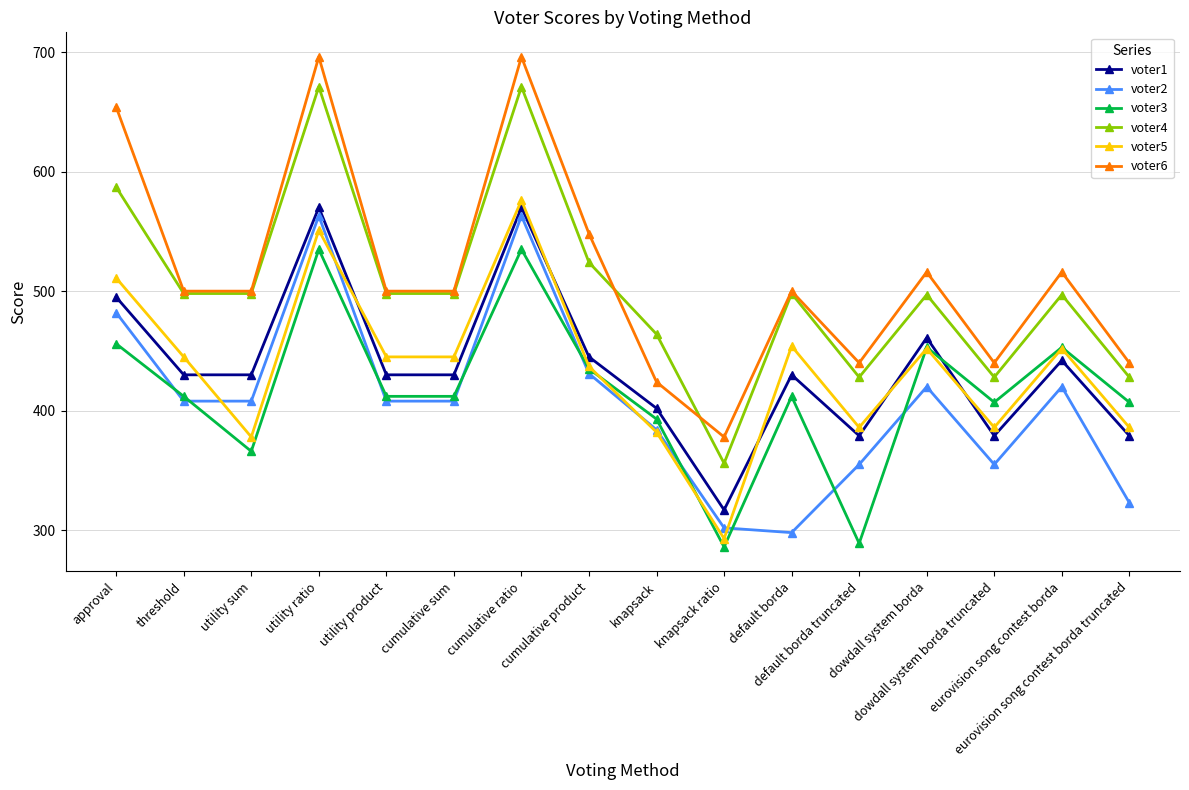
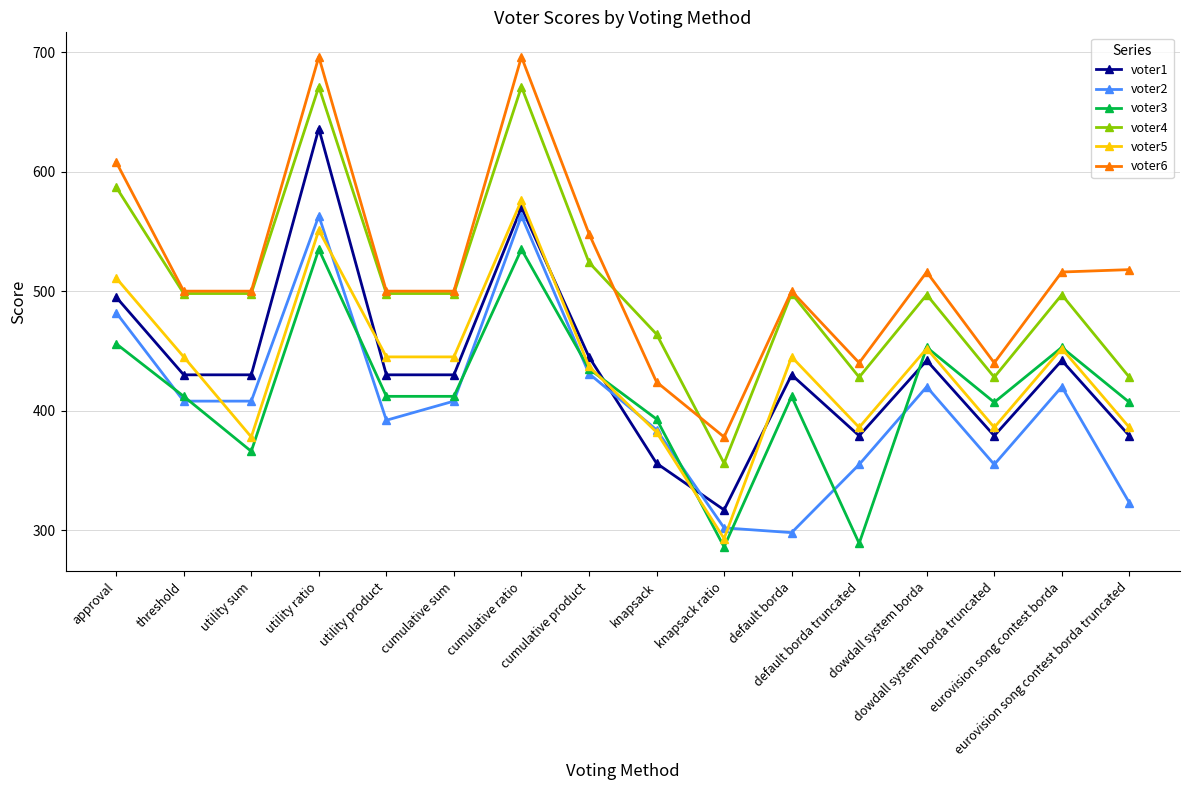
  {
    "voter1": {
      "approval": 495,
      "threshold": 430,
      "utility sum": 430,
-     "utility ratio": 570,
+     "utility ratio": 636,
      "utility product": 430,
      "cumulative sum": 430,
      "cumulative ratio": 570,
      "cumulative product": 445,
-     "knapsack": 402,
+     "knapsack": 356,
      "knapsack ratio": 317,
      "default borda": 430,
      "default borda truncated": 379,
-     "dowdall system borda": 461,
+     "dowdall system borda": 442,
      "dowdall system borda truncated": 379,
      "eurovision song contest borda": 442,
      "eurovision song contest borda truncated": 379
    },
    "voter2": {
      "approval": 482,
      "threshold": 408,
      "utility sum": 408,
      "utility ratio": 563,
-     "utility product": 408,
+     "utility product": 392,
      "cumulative sum": 408,
      "cumulative ratio": 563,
      "cumulative product": 431,
      "knapsack ratio": 302,
      "default borda": 298,
      "default borda truncated": 355,
      "dowdall system borda": 420,
      "dowdall system borda truncated": 355,
      "eurovision song contest borda": 420,
      "eurovision song contest borda truncated": 323
    },
    "voter3": {
      "approval": 456,
      "threshold": 412,
      "utility sum": 366,
      "utility ratio": 535,
      "utility product": 412,
      "cumulative sum": 412,
      "cumulative ratio": 535,
      "knapsack": 393,
      "knapsack ratio": 286,
      "default borda": 412,
      "default borda truncated": 289,
      "dowdall system borda truncated": 407,
      "eurovision song contest borda truncated": 407
    },
    "voter4": {
      "approval": 587,
      "utility ratio": 671,
      "cumulative ratio": 671,
      "cumulative product": 524,
      "knapsack": 464,
      "knapsack ratio": 356,
      "default borda truncated": 428,
      "dowdall system borda": 497,
      "dowdall system borda truncated": 428,
      "eurovision song contest borda": 497,
      "eurovision song contest borda truncated": 428
    },
    "voter5": {
      "approval": 511,
      "threshold": 445,
      "utility sum": 378,
      "utility ratio": 551,
      "utility product": 445,
      "cumulative sum": 445,
      "cumulative ratio": 576,
      "knapsack ratio": 293,
-     "default borda": 454,
+     "default borda": 445,
      "default borda truncated": 386,
      "dowdall system borda truncated": 386,
      "eurovision song contest borda truncated": 386
    },
    "voter6": {
-     "approval": 654,
+     "approval": 608,
      "utility ratio": 696,
      "cumulative ratio": 696,
      "cumulative product": 548,
      "knapsack": 424,
      "knapsack ratio": 378,
      "default borda truncated": 440,
      "dowdall system borda": 516,
      "dowdall system borda truncated": 440,
      "eurovision song contest borda": 516,
-     "eurovision song contest borda truncated": 440
+     "eurovision song contest borda truncated": 518
    }
  }
